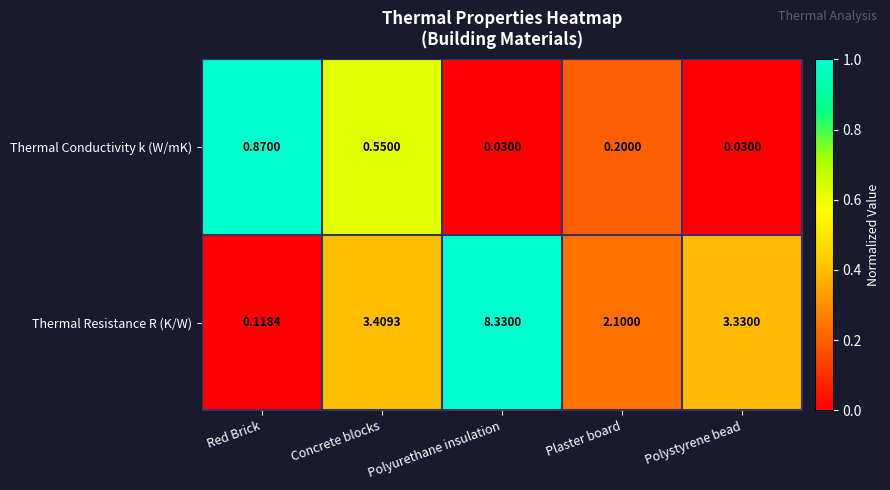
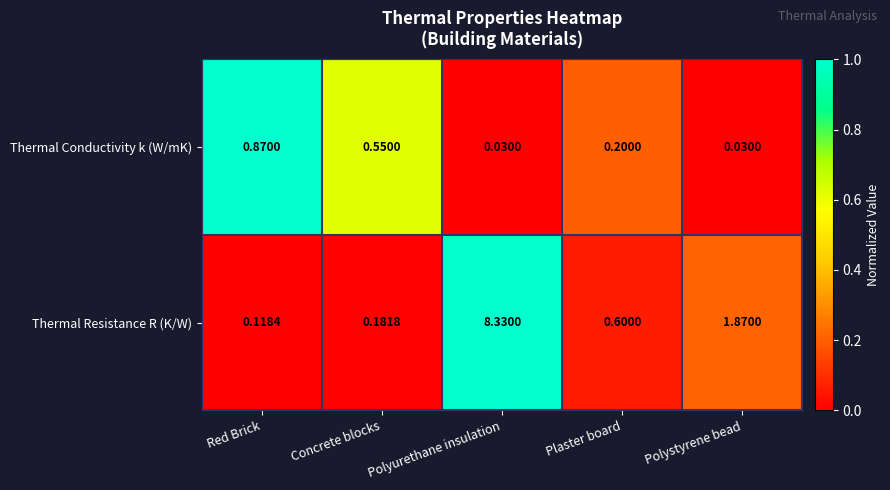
  {
    "Thermal Conductivity k (W/mK)": {
      "Red Brick": 0.8700,
      "Concrete blocks": 0.5500,
      "Polyurethane insulation": 0.0300,
      "Plaster board": 0.2000,
      "Polystyrene bead": 0.0300
    },
    "Thermal Resistance R (K/W)": {
      "Red Brick": 0.1184,
-     "Concrete blocks": 3.4093,
+     "Concrete blocks": 0.1818,
      "Polyurethane insulation": 8.3300,
-     "Plaster board": 2.1000,
-     "Polystyrene bead": 3.3300
+     "Plaster board": 0.6000,
+     "Polystyrene bead": 1.8700
    }
  }
